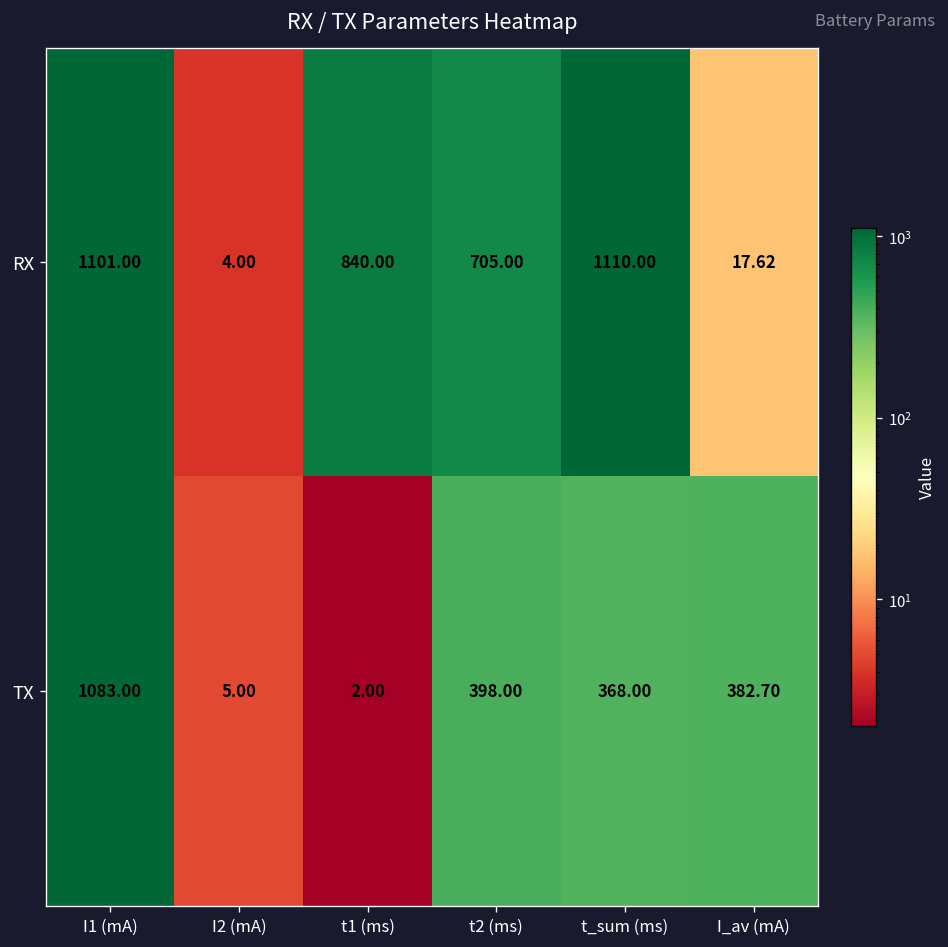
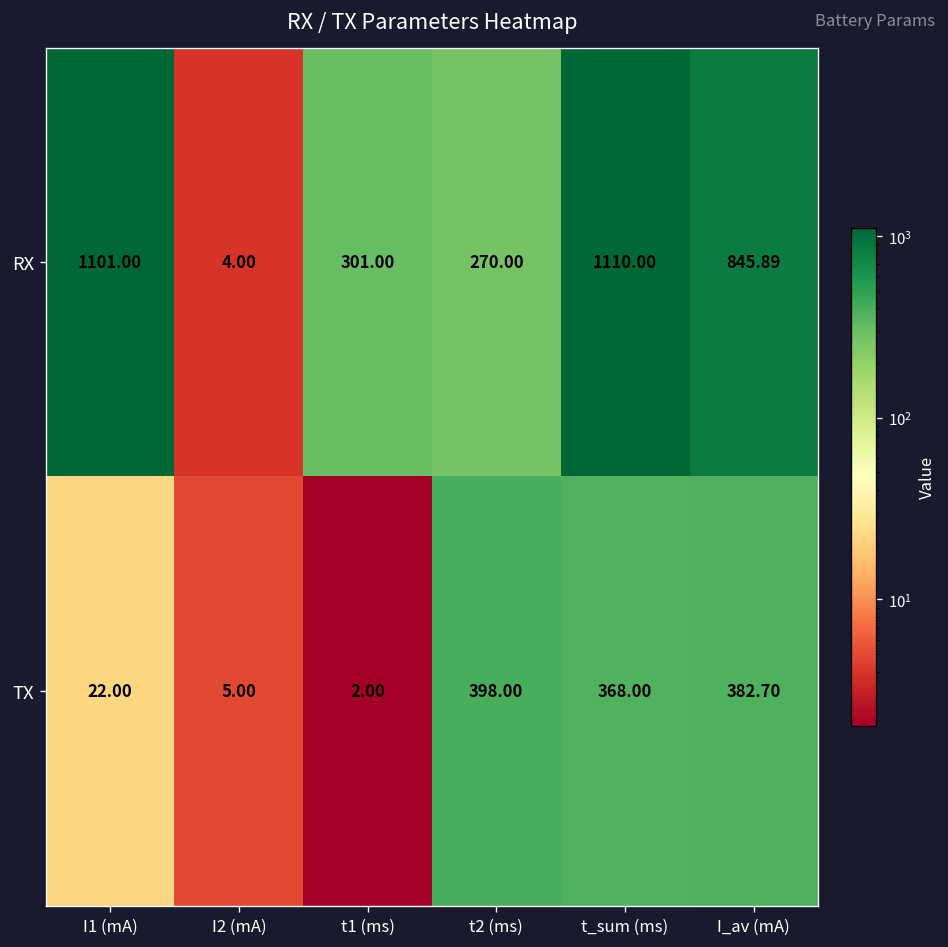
  {
    "RX": {
      "I1 (mA)": 1101.00,
      "I2 (mA)": 4.00,
-     "t1 (ms)": 840.00,
-     "t2 (ms)": 705.00,
+     "t1 (ms)": 301.00,
+     "t2 (ms)": 270.00,
      "t_sum (ms)": 1110.00,
-     "I_av (mA)": 17.62
+     "I_av (mA)": 845.89
    },
    "TX": {
-     "I1 (mA)": 1083.00,
+     "I1 (mA)": 22.00,
      "I2 (mA)": 5.00,
      "t1 (ms)": 2.00,
      "t2 (ms)": 398.00,
      "t_sum (ms)": 368.00,
      "I_av (mA)": 382.70
    }
  }
